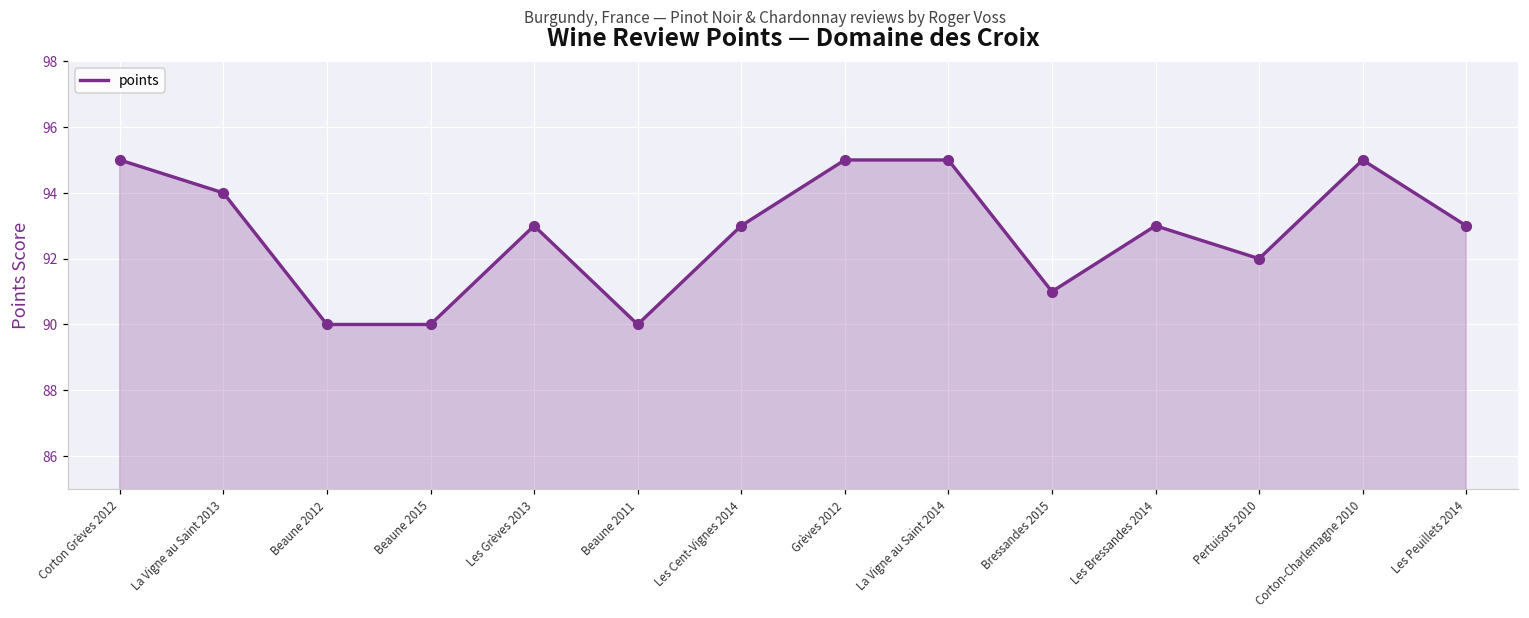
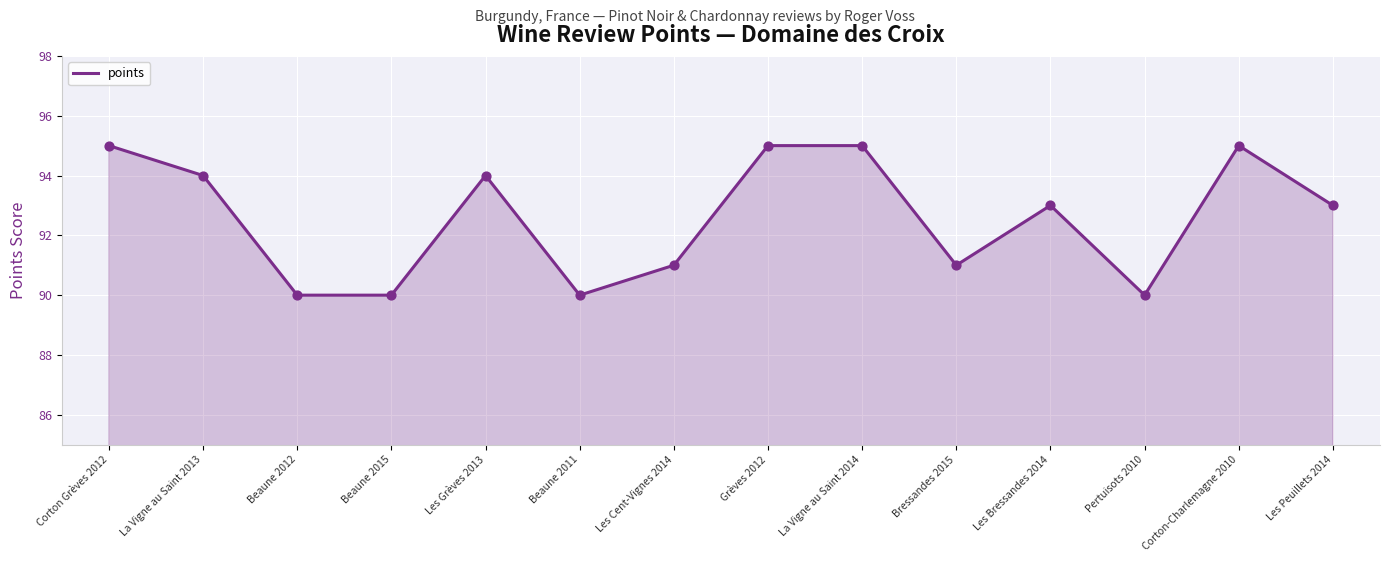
  {
    "Corton Grèves 2012": 95,
    "La Vigne au Saint 2013": 94,
    "Beaune 2012": 90,
    "Beaune 2015": 90,
-   "Les Grèves 2013": 93,
+   "Les Grèves 2013": 94,
    "Beaune 2011": 90,
-   "Les Cent-Vignes 2014": 93,
+   "Les Cent-Vignes 2014": 91,
    "Grèves 2012": 95,
    "La Vigne au Saint 2014": 95,
    "Bressandes 2015": 91,
    "Les Bressandes 2014": 93,
-   "Pertuisots 2010": 92,
+   "Pertuisots 2010": 90,
    "Corton-Charlemagne 2010": 95,
    "Les Peuillets 2014": 93
  }
